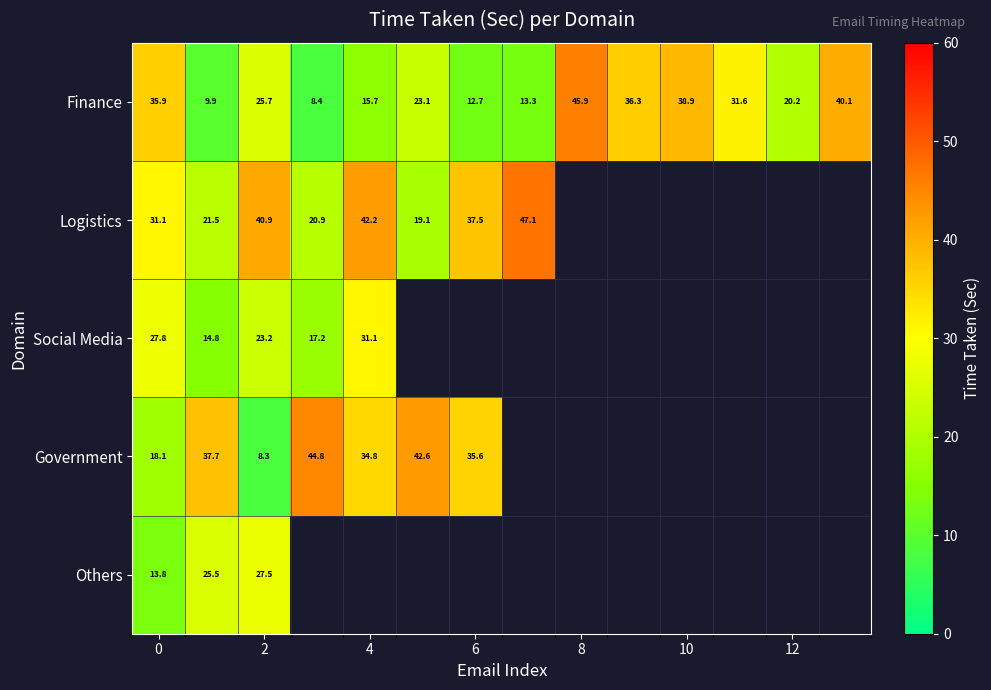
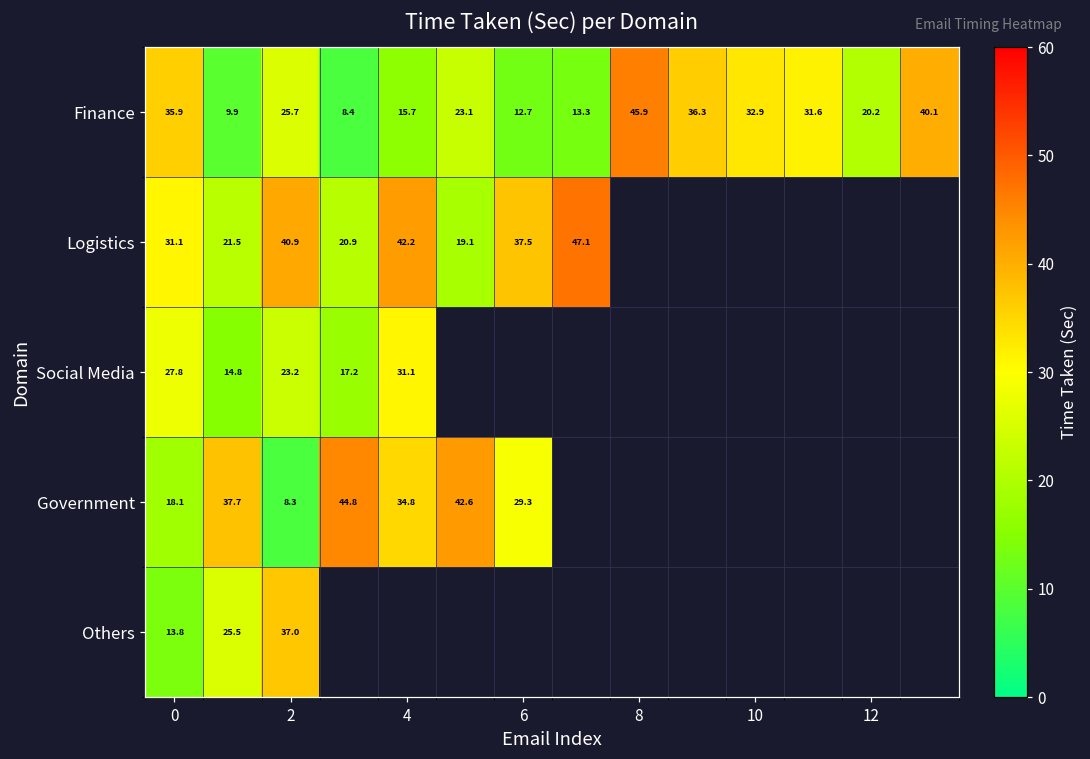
  {
    "Finance": {
      "0": 35.9,
      "2": 25.7,
      "4": 15.7,
      "6": 12.7,
      "8": 45.9,
-     "10": 38.9,
+     "10": 32.9,
      "12": 20.2
    },
    "Logistics": {
      "0": 31.1,
      "2": 40.9,
      "4": 42.2,
      "6": 37.5
    },
    "Social Media": {
      "0": 27.8,
      "2": 23.2,
      "4": 31.1
    },
    "Government": {
      "0": 18.1,
      "2": 8.3,
      "4": 34.8,
-     "6": 35.6
+     "6": 29.3
    },
    "Others": {
      "0": 13.8,
-     "2": 27.5
+     "2": 37.0
    }
  }
